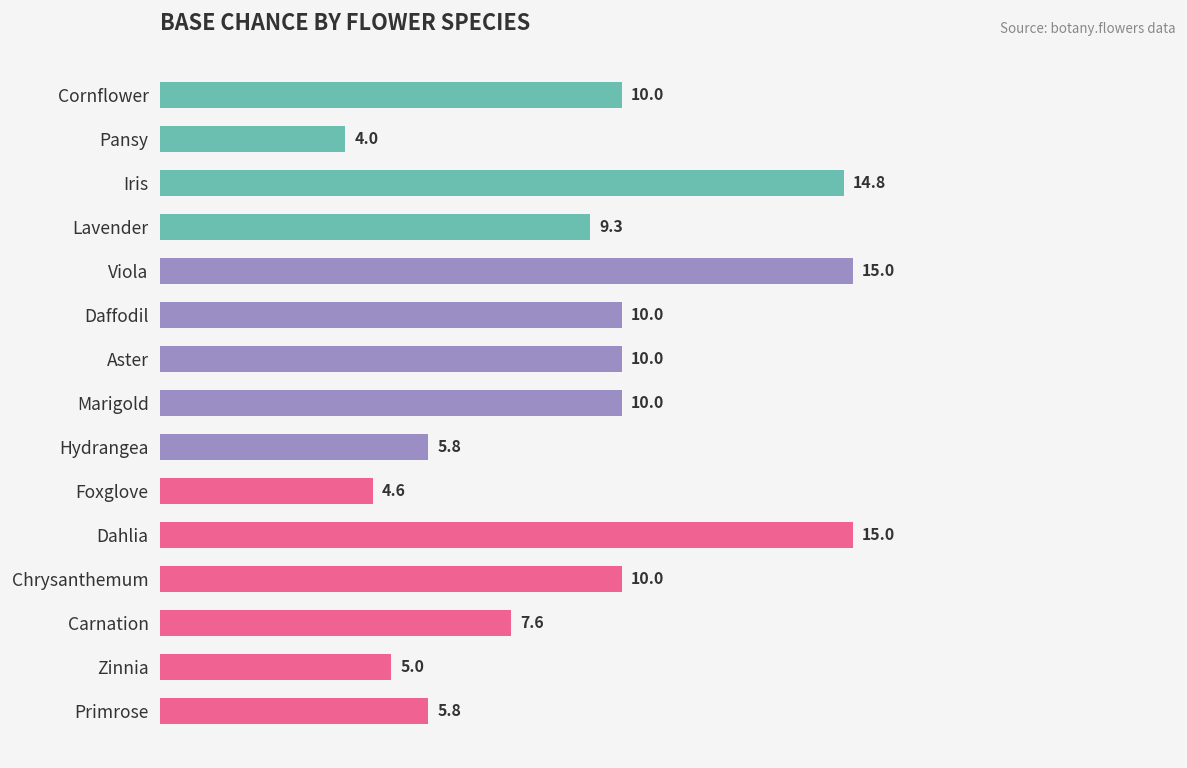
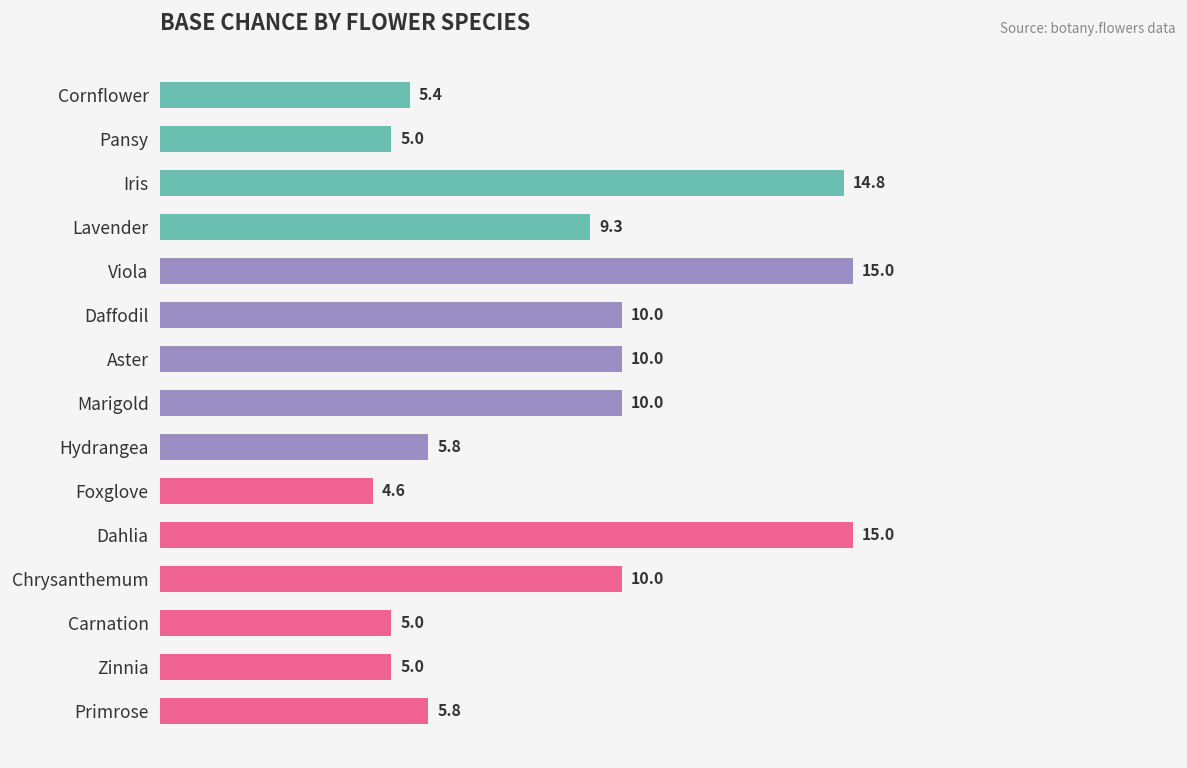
  {
-   "Cornflower": 10.0,
-   "Pansy": 4.0,
+   "Cornflower": 5.4,
+   "Pansy": 5.0,
    "Iris": 14.8,
    "Lavender": 9.3,
    "Viola": 15.0,
    "Daffodil": 10.0,
    "Aster": 10.0,
    "Marigold": 10.0,
    "Hydrangea": 5.8,
    "Foxglove": 4.6,
    "Dahlia": 15.0,
    "Chrysanthemum": 10.0,
-   "Carnation": 7.6,
+   "Carnation": 5.0,
    "Zinnia": 5.0,
    "Primrose": 5.8
  }
